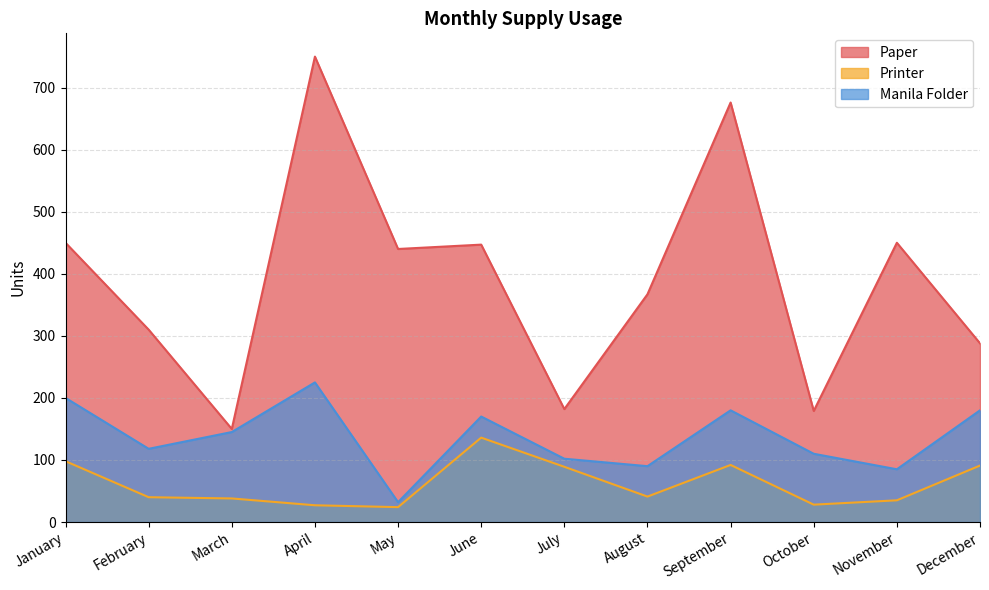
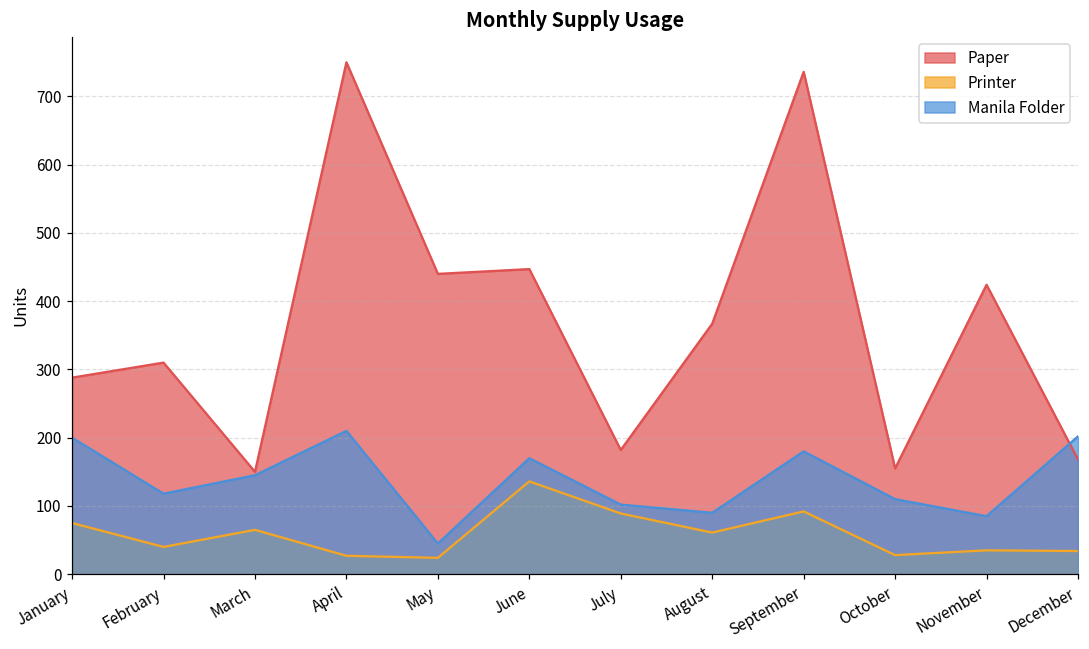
  {
    "Paper": {
-     "January": 450,
+     "January": 290,
      "February": 310,
      "March": 150,
      "April": 750,
      "May": 440,
      "June": 450,
      "July": 180,
      "August": 370,
-     "September": 680,
-     "October": 180,
-     "November": 450,
-     "December": 290
+     "September": 740,
+     "October": 160,
+     "November": 420,
+     "December": 170
    },
    "Printer": {
-     "January": 100,
+     "January": 80,
      "February": 40,
-     "March": 40,
+     "March": 70,
      "April": 30,
      "May": 20,
      "June": 140,
      "July": 90,
-     "August": 40,
+     "August": 60,
      "September": 90,
      "October": 30,
      "November": 40,
-     "December": 90
+     "December": 30
    },
    "Manila Folder": {
      "January": 200,
      "February": 120,
      "March": 150,
-     "April": 230,
-     "May": 30,
+     "April": 210,
+     "May": 50,
      "June": 170,
      "July": 100,
      "August": 90,
      "September": 180,
      "October": 110,
      "November": 90,
-     "December": 180
+     "December": 200
    }
  }
